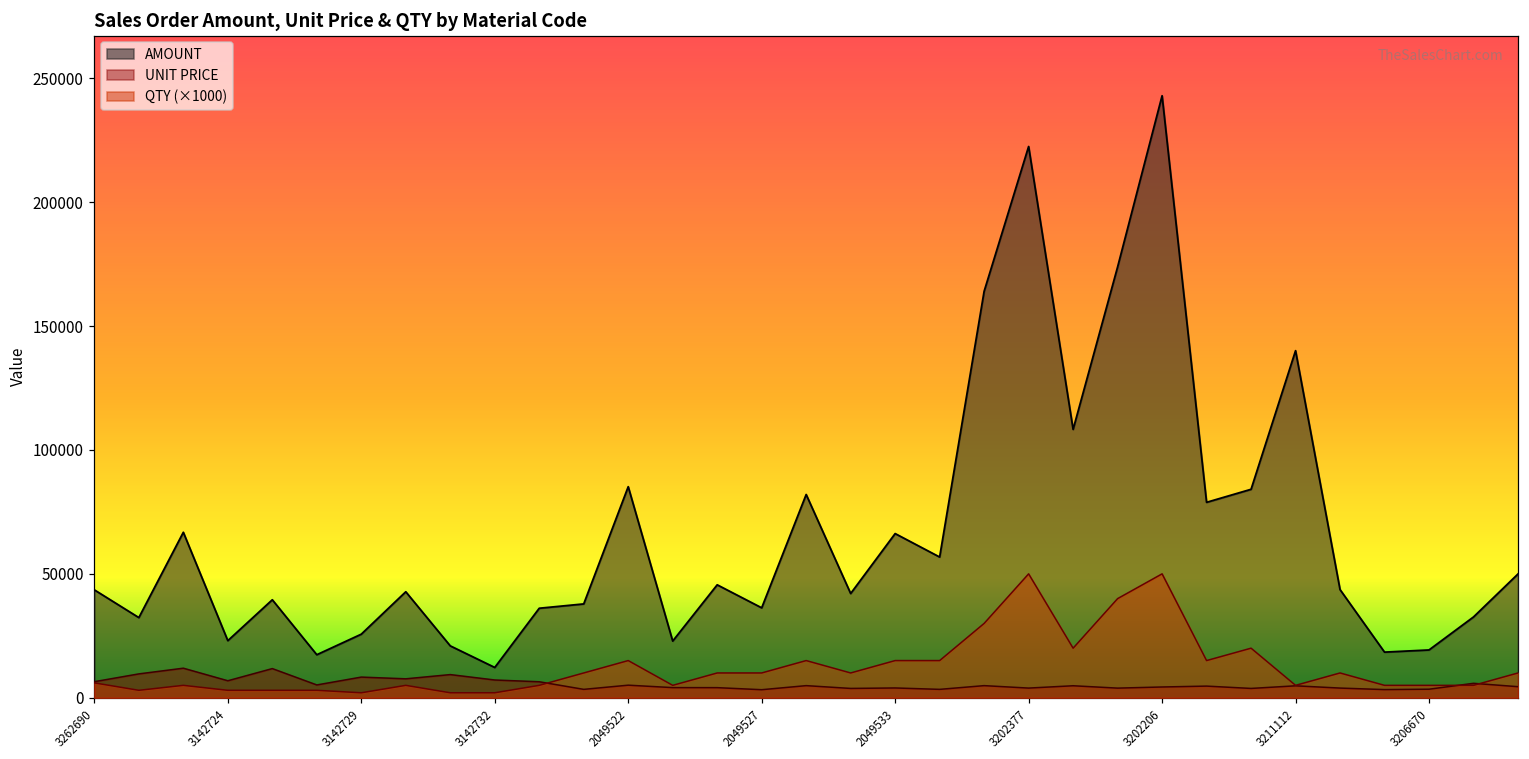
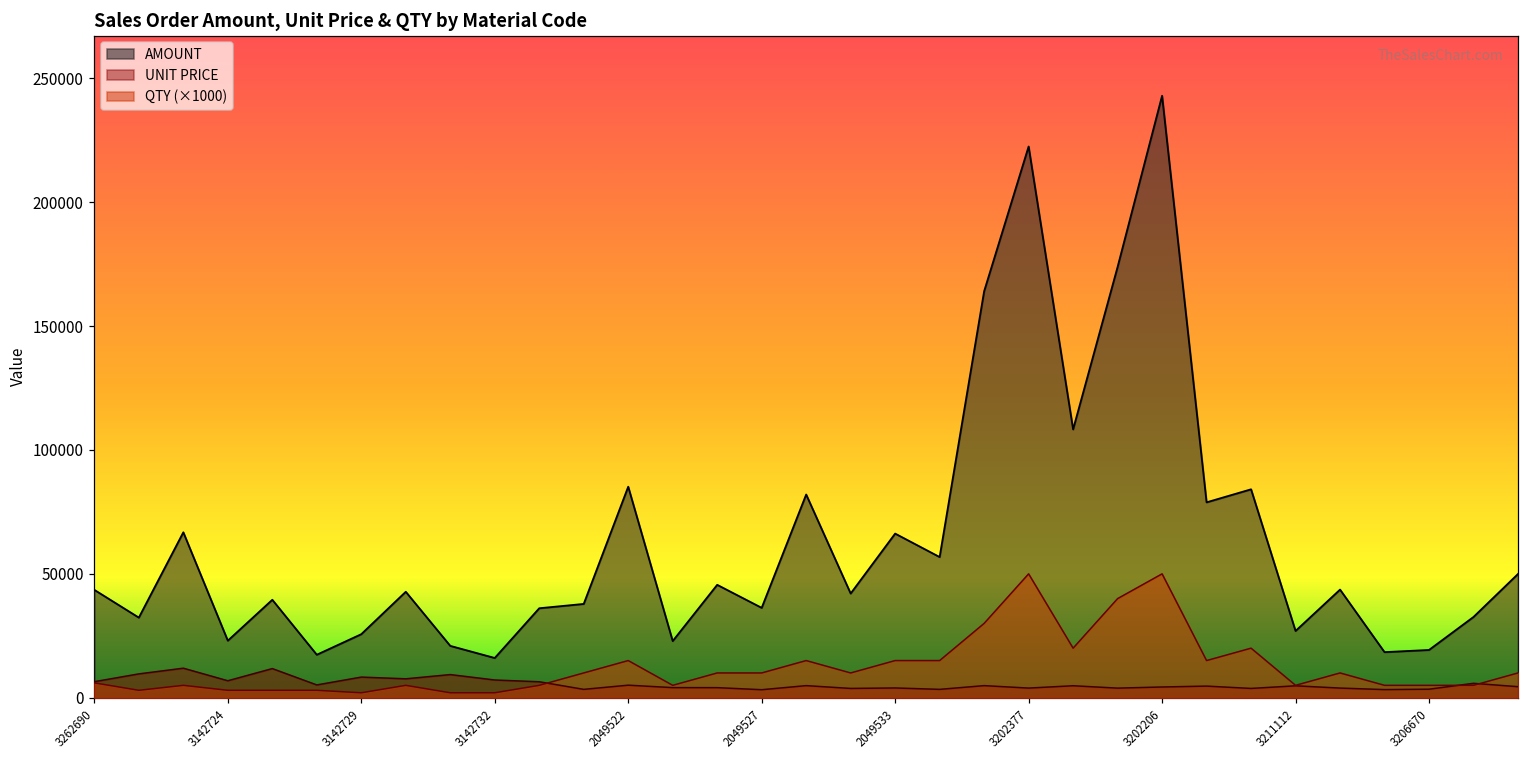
  {
    "AMOUNT": {
      "3262690": 44000,
      "3142724": 23000,
      "3142729": 26000,
-     "3142732": 12000,
+     "3142732": 16000,
      "2049522": 85000,
      "2049527": 36000,
      "2049533": 66000,
      "3202377": 222000,
      "3202206": 243000,
-     "3211112": 140000,
+     "3211112": 27000,
      "3206670": 19000
    }
  }
